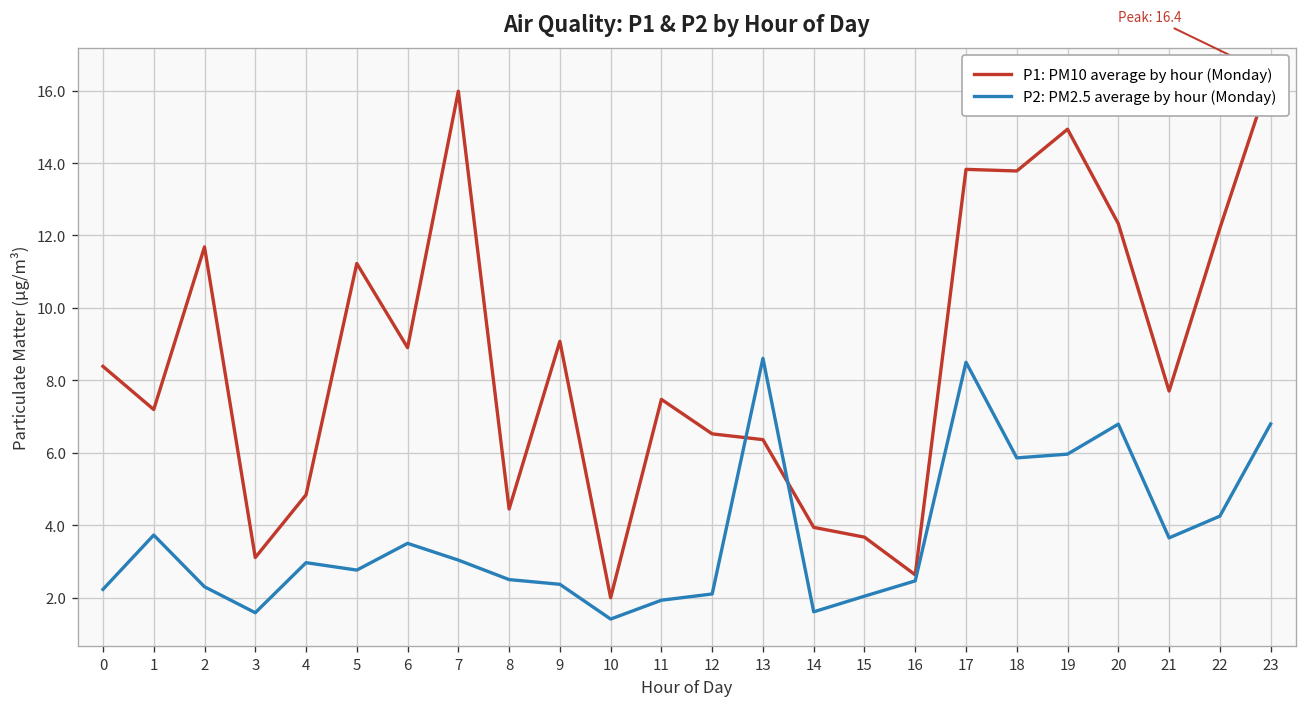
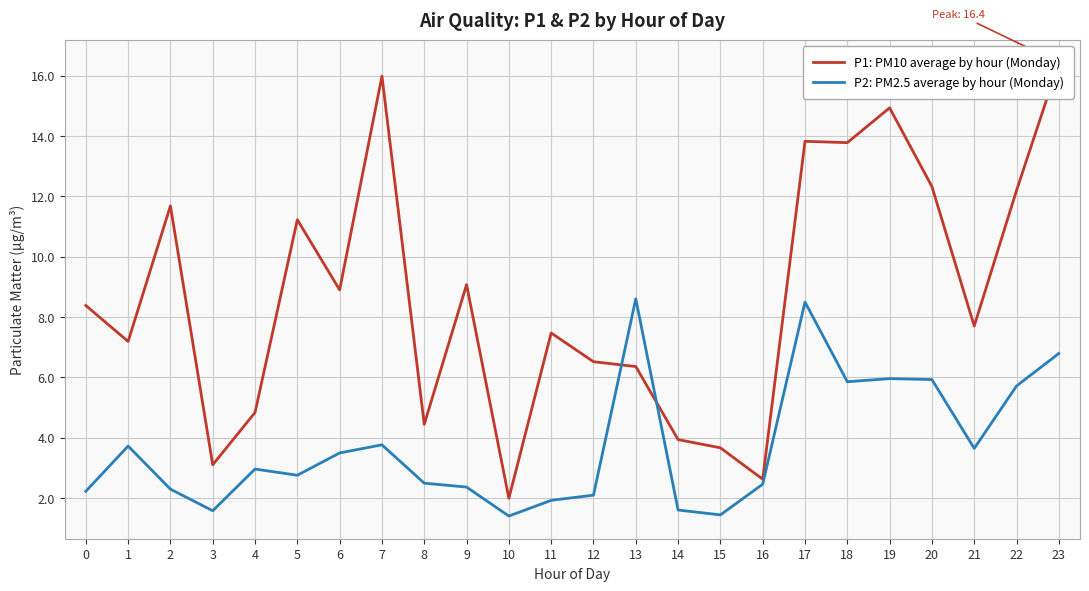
  {
    "P1: PM10 average by hour (Monday)": {
      "0": 8.4,
      "1": 7.2,
      "2": 11.7,
      "3": 3.1,
      "4": 4.8,
      "5": 11.2,
      "6": 8.9,
      "7": 16.0,
      "8": 4.4,
      "9": 9.1,
      "10": 2.0,
      "11": 7.5,
      "12": 6.5,
      "13": 6.4,
      "14": 3.9,
      "15": 3.7,
      "16": 2.6,
      "17": 13.8,
      "18": 13.8,
      "19": 14.9,
      "20": 12.3,
      "21": 7.7,
      "22": 12.2
    },
    "P2: PM2.5 average by hour (Monday)": {
      "0": 2.2,
      "1": 3.7,
      "2": 2.3,
      "3": 1.6,
      "4": 3.0,
      "5": 2.8,
      "6": 3.5,
-     "7": 3.0,
+     "7": 3.8,
      "8": 2.5,
      "9": 2.4,
      "10": 1.4,
      "11": 1.9,
      "12": 2.1,
      "13": 8.6,
      "14": 1.6,
-     "15": 2.0,
+     "15": 1.4,
      "16": 2.5,
      "17": 8.5,
      "18": 5.9,
      "19": 6.0,
-     "20": 6.8,
+     "20": 5.9,
      "21": 3.6,
-     "22": 4.2,
+     "22": 5.7,
      "23": 6.8
    }
  }
